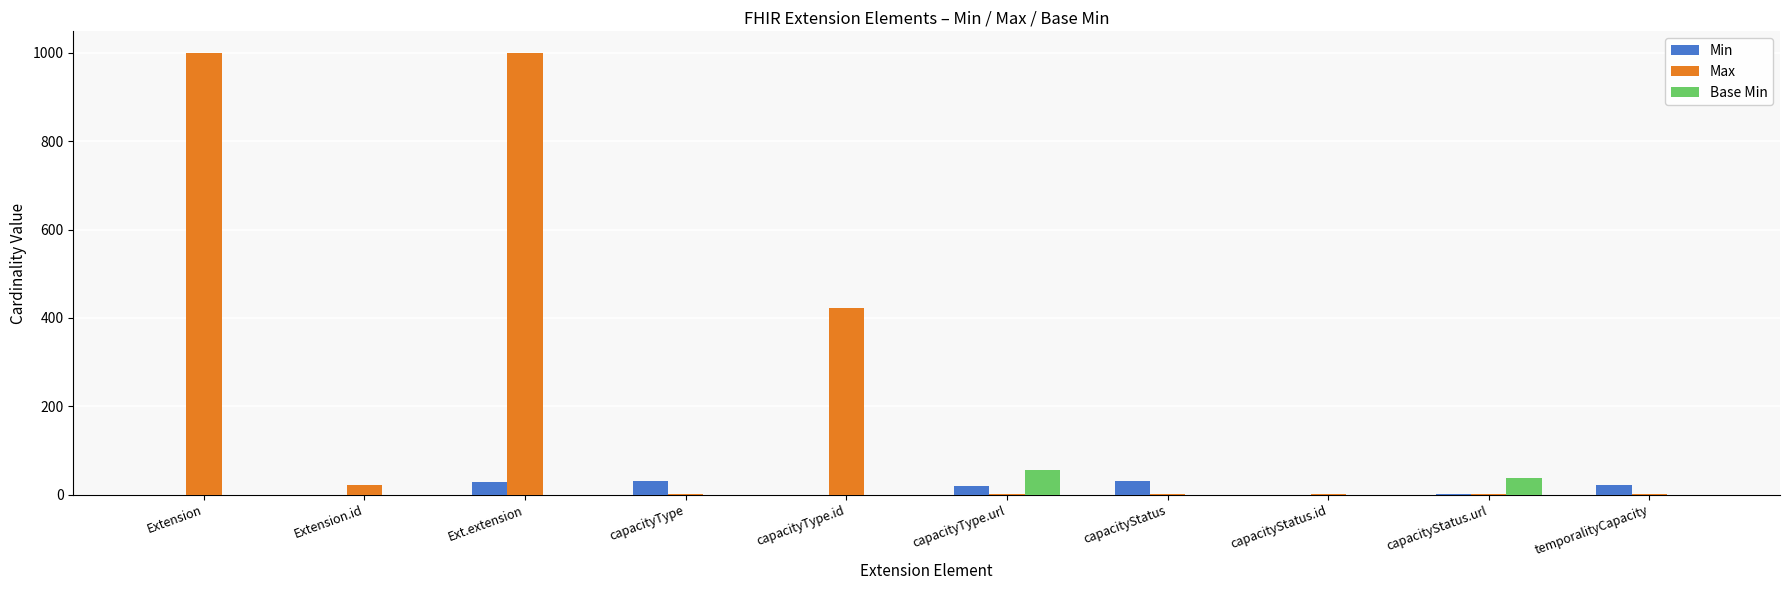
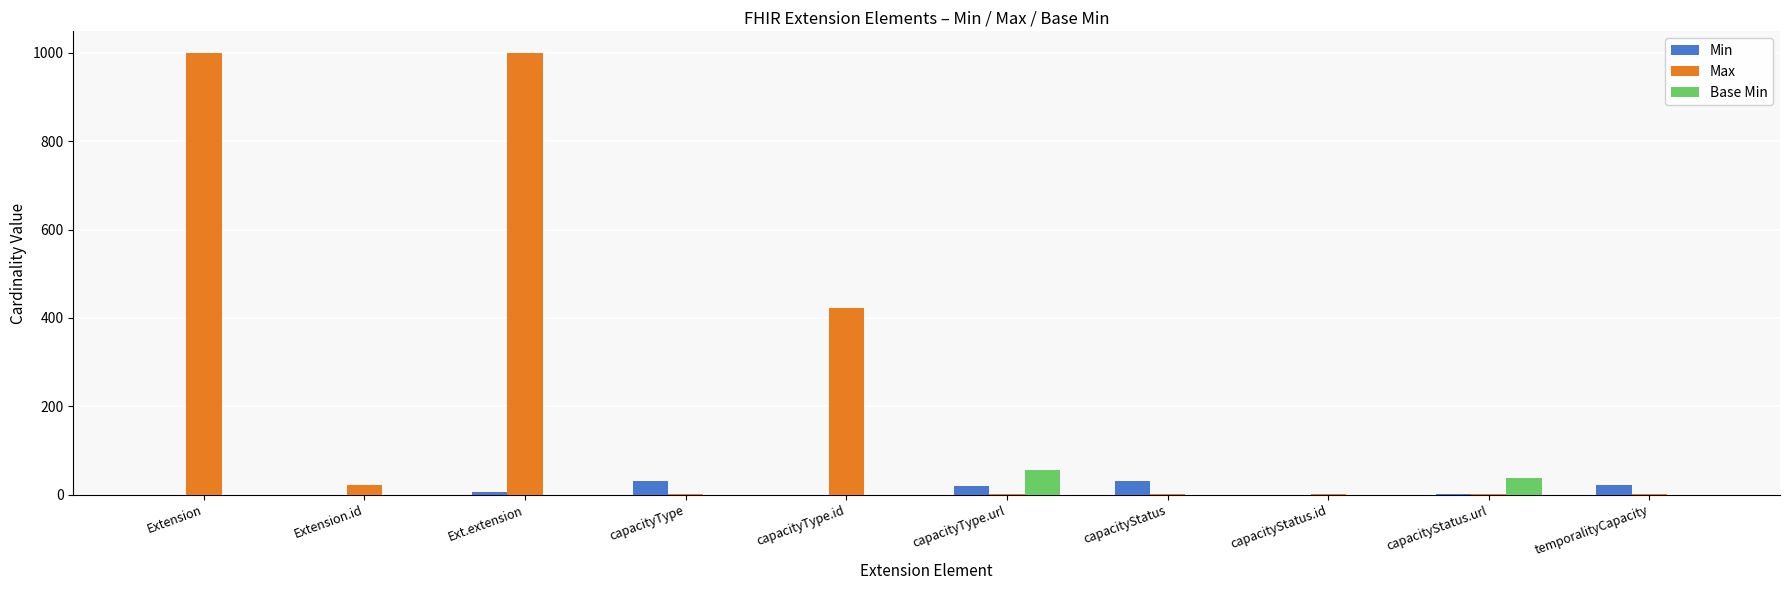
  {
    "Min": {
      "Extension": 0,
      "Extension.id": 0,
-     "Ext.extension": 30,
+     "Ext.extension": 10,
      "capacityType": 30,
      "capacityType.id": 0,
      "capacityType.url": 20,
      "capacityStatus": 30,
      "capacityStatus.id": 0,
      "temporalityCapacity": 20
    },
    "Max": {
      "Extension": 1000,
      "Extension.id": 20,
      "Ext.extension": 1000,
      "capacityType.id": 420
    },
    "Base Min": {
      "Extension": 0,
      "Extension.id": 0,
      "Ext.extension": 0,
      "capacityType": 0,
      "capacityType.id": 0,
      "capacityType.url": 60,
      "capacityStatus": 0,
      "capacityStatus.id": 0,
      "capacityStatus.url": 40,
      "temporalityCapacity": 0
    }
  }
